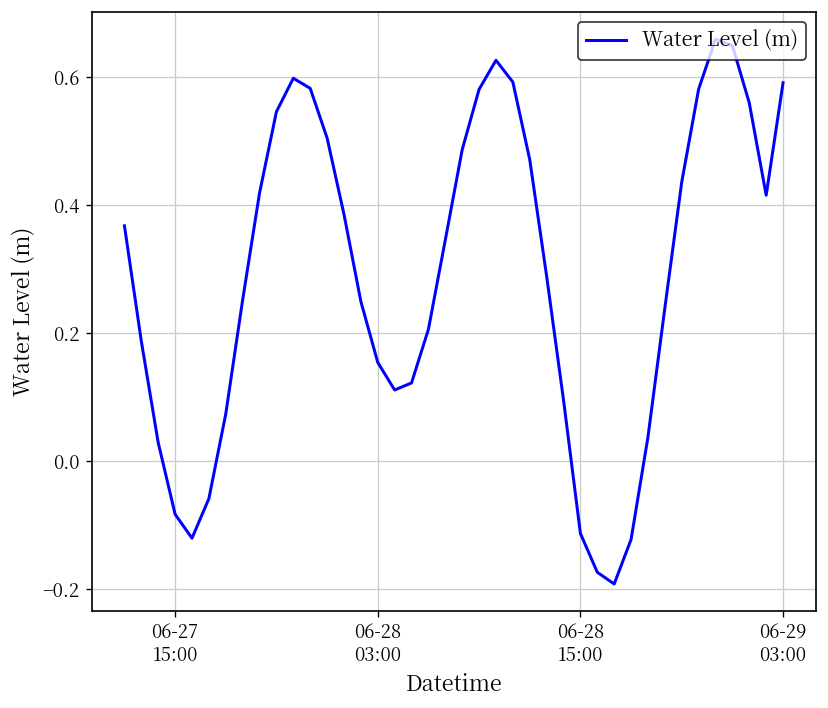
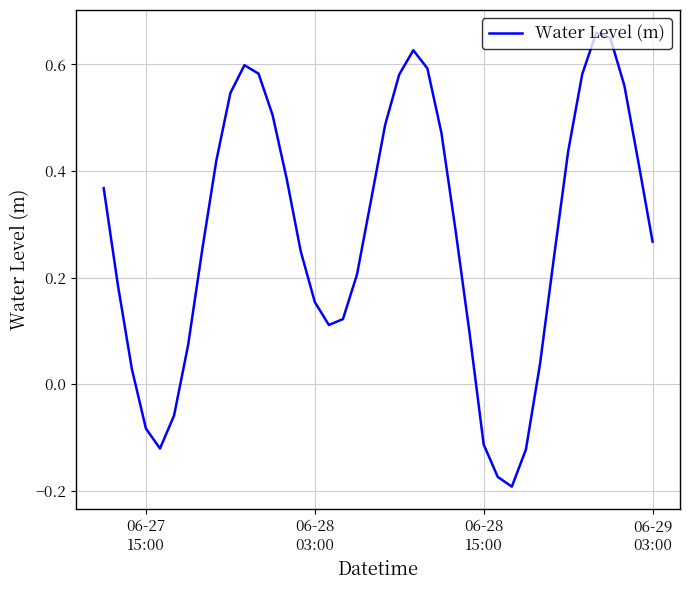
  {
    "06-27 15:00": -0.08,
    "06-28 03:00": 0.15,
    "06-28 15:00": -0.11,
-   "06-29 03:00": 0.59
+   "06-29 03:00": 0.27
  }
